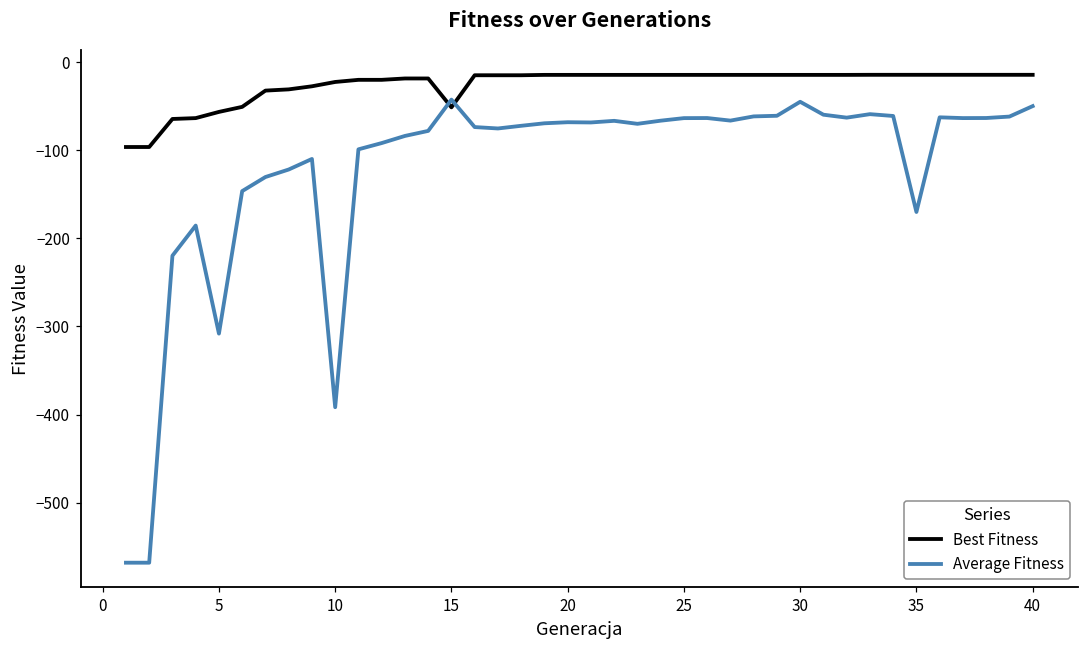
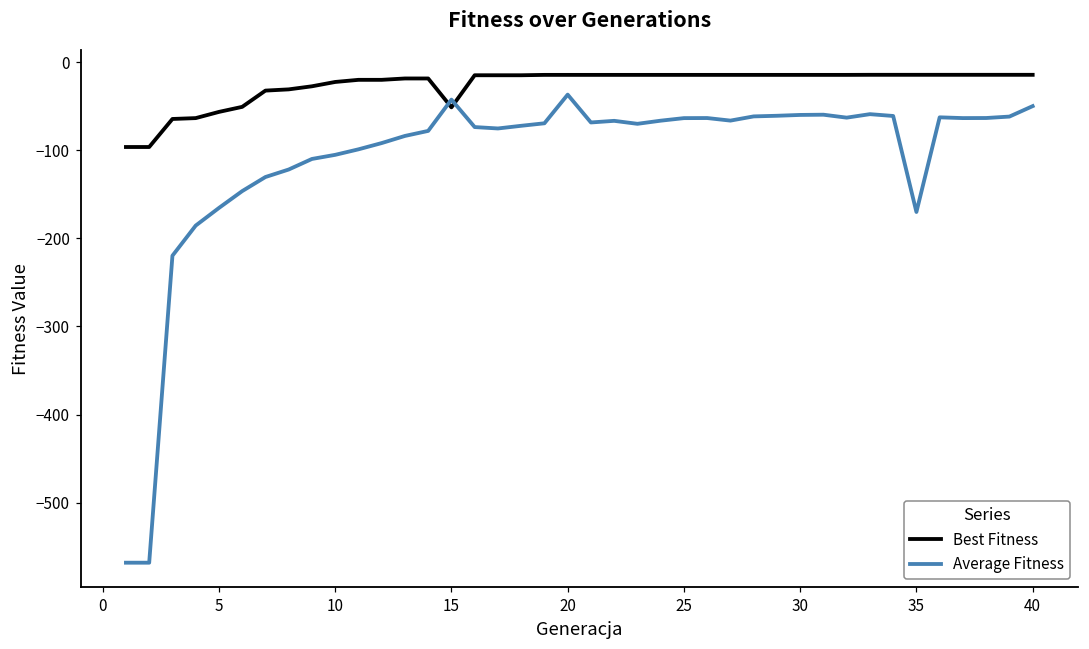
  {
    "Best Fitness": {
      "5": -60,
      "10": -20,
      "15": -50,
      "20": -10,
      "25": -10,
      "30": -10,
      "35": -10,
      "40": -10
    },
    "Average Fitness": {
-     "5": -310,
-     "10": -390,
+     "5": -170,
+     "10": -110,
      "15": -40,
-     "20": -70,
+     "20": -40,
      "25": -60,
-     "30": -50,
+     "30": -60,
      "35": -170,
      "40": -50
    }
  }
